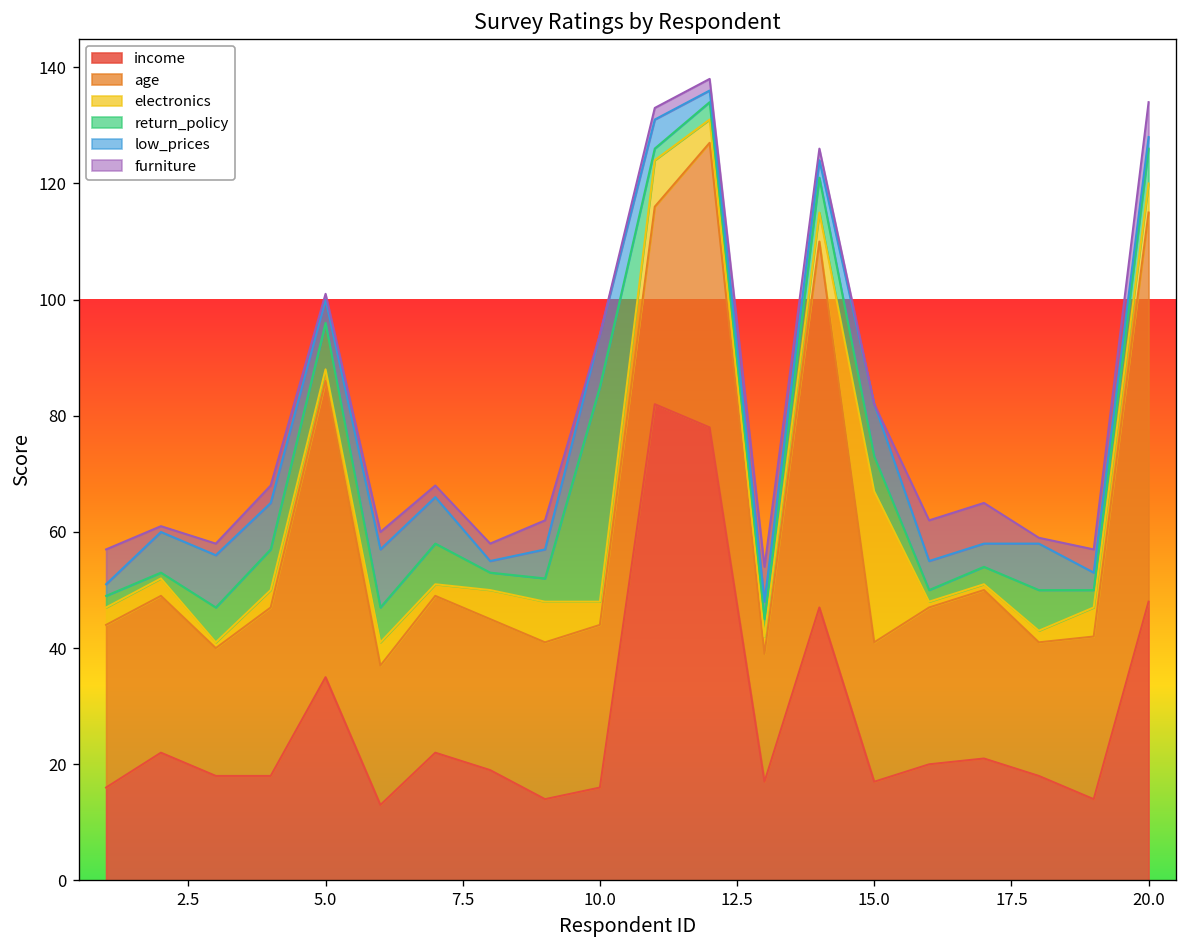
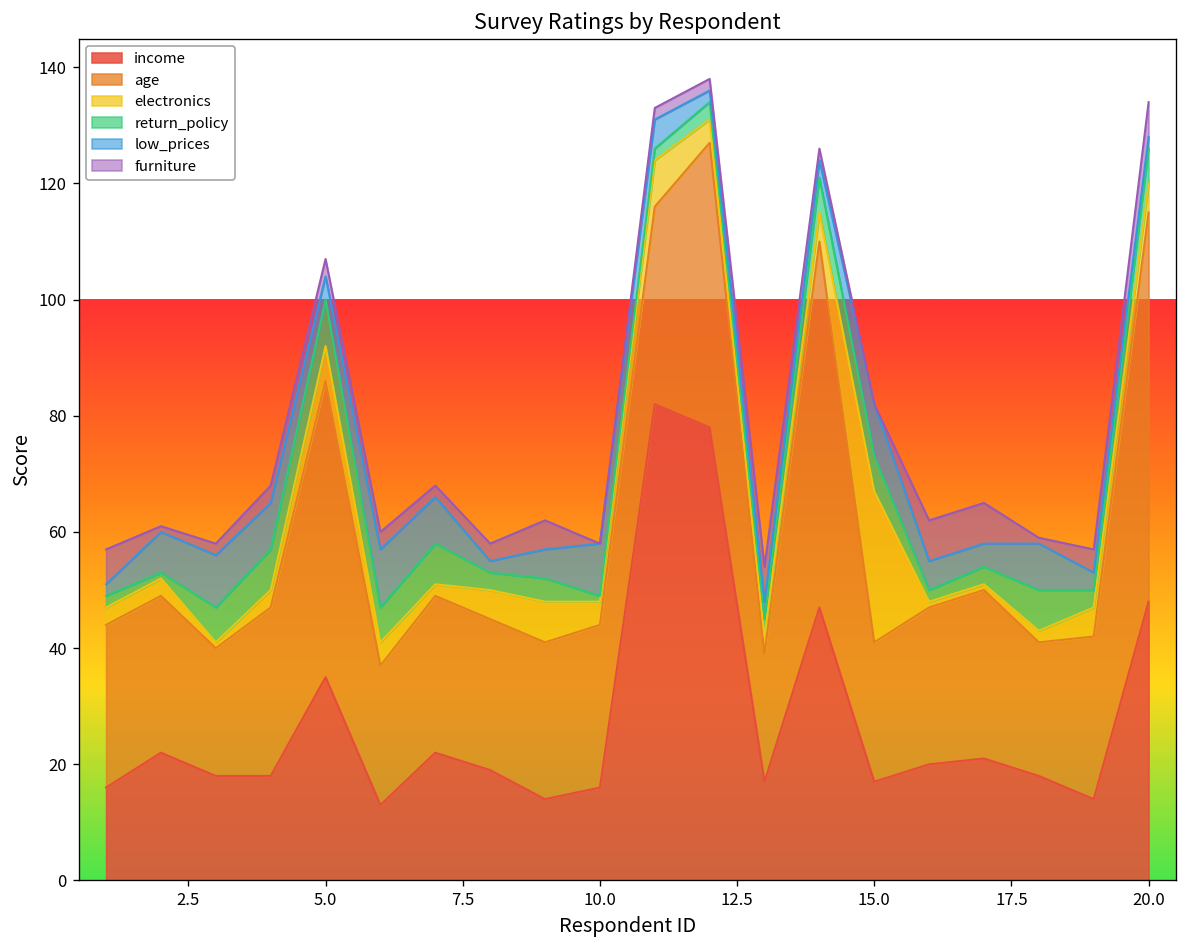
  {
    "electronics": {
-     "5.0": 2,
+     "5.0": 6,
      "10.0": 4,
      "15.0": 26,
      "20.0": 5
    },
    "return_policy": {
      "5.0": 8,
-     "10.0": 37,
+     "10.0": 1,
      "15.0": 6,
      "20.0": 6
    },
    "low_prices": {
      "5.0": 4,
      "20.0": 2
    },
    "furniture": {
-     "5.0": 1,
+     "5.0": 3,
      "20.0": 6
    }
  }
